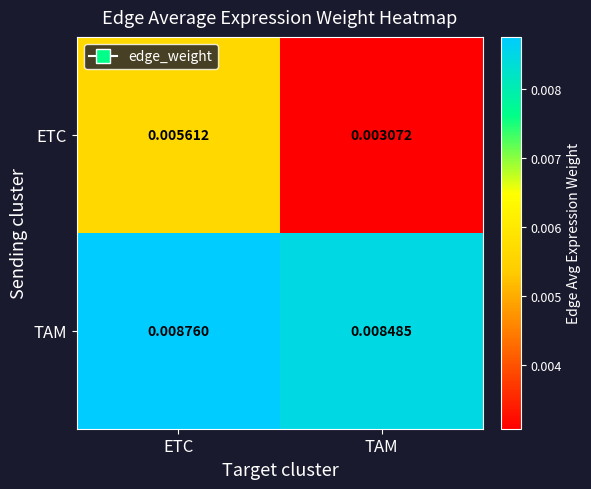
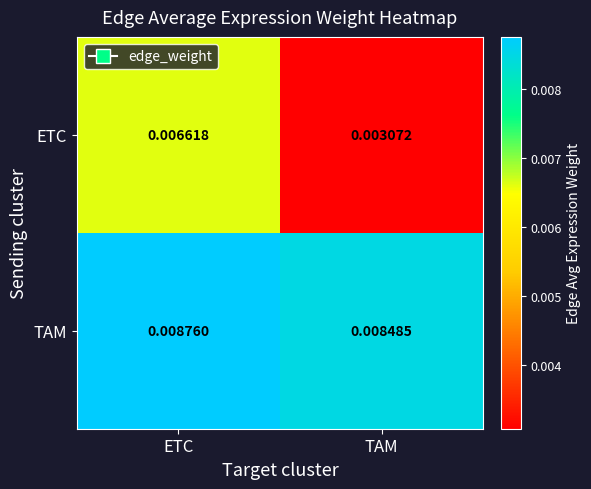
  {
    "ETC": {
-     "ETC": 0.005612,
+     "ETC": 0.006618,
      "TAM": 0.003072
    },
    "TAM": {
      "ETC": 0.008760,
      "TAM": 0.008485
    }
  }
